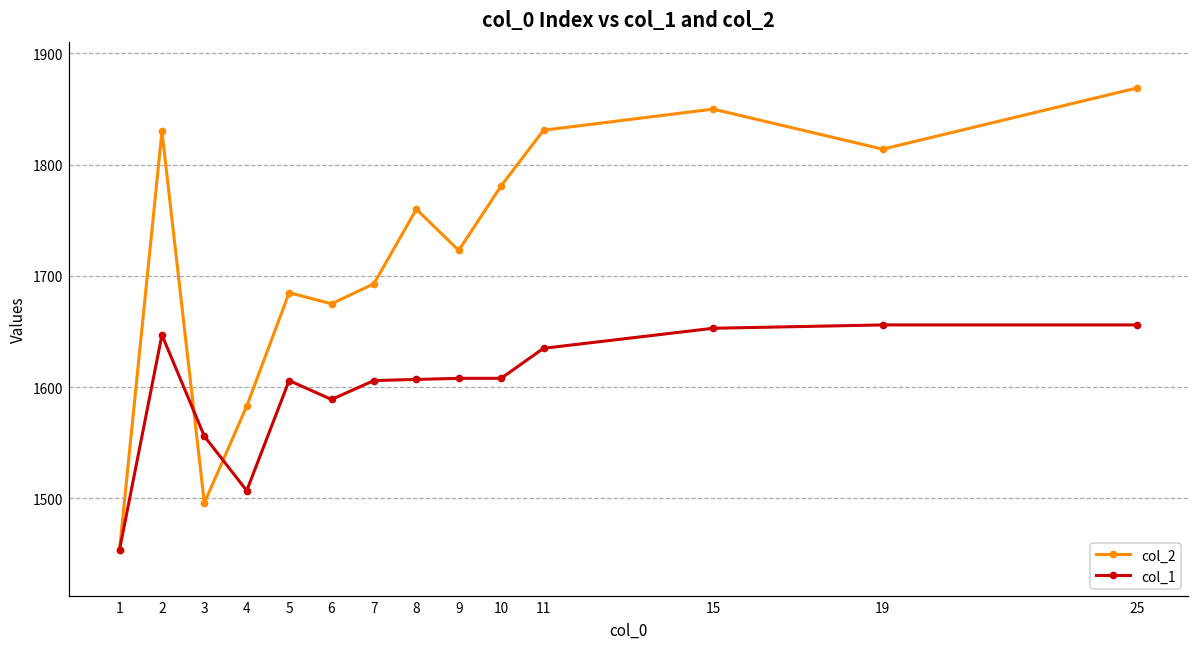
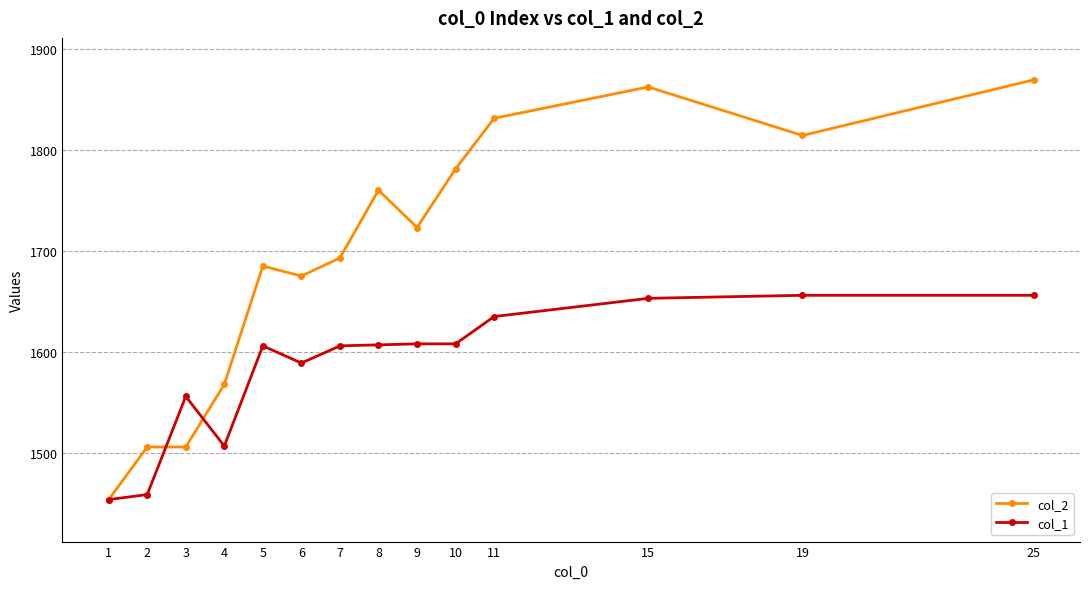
  {
    "col_2": {
-     "2": 1830,
-     "3": 1496,
-     "4": 1583,
+     "2": 1506,
+     "3": 1506,
+     "4": 1568,
      "5": 1685,
      "6": 1675,
      "7": 1693,
      "8": 1760,
      "9": 1723,
      "10": 1781,
      "11": 1831,
-     "15": 1850,
+     "15": 1862,
      "19": 1814,
      "25": 1869
    },
    "col_1": {
-     "2": 1647,
+     "2": 1459,
      "3": 1556,
      "4": 1507,
      "5": 1606,
      "6": 1589,
      "7": 1606,
      "8": 1607,
      "9": 1608,
      "10": 1608,
      "11": 1635,
      "15": 1653,
      "19": 1656,
      "25": 1656
    }
  }
